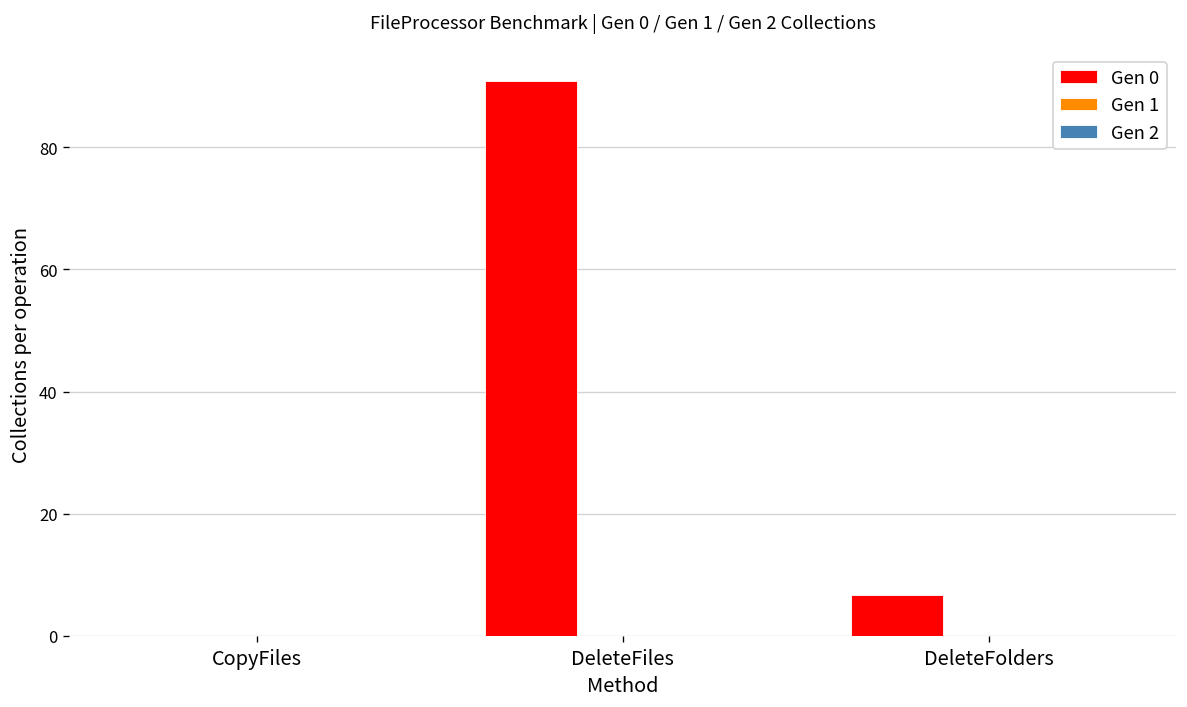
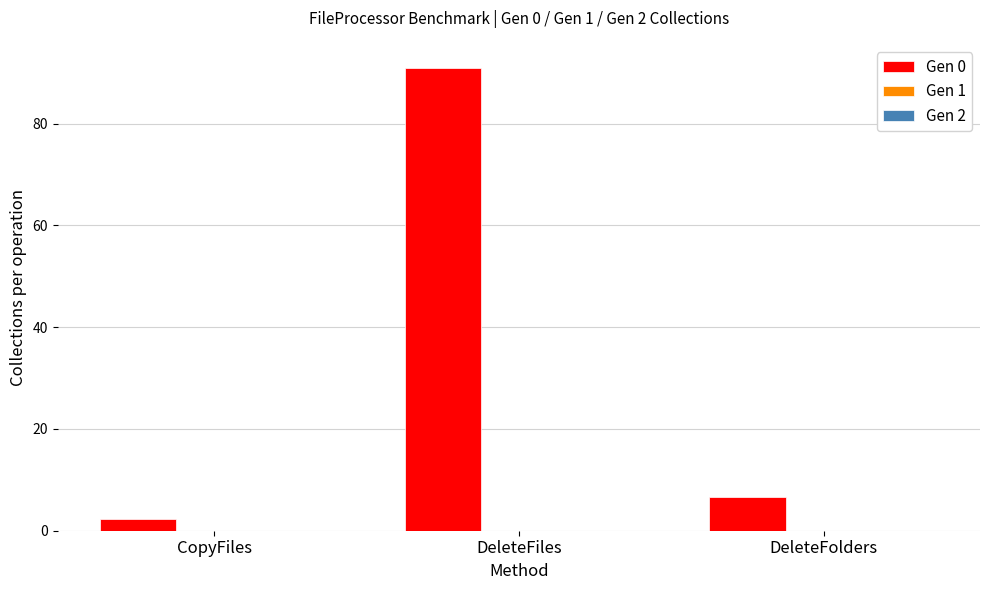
  {
    "Gen 0": {
-     "CopyFiles": 0,
+     "CopyFiles": 2,
      "DeleteFiles": 91,
      "DeleteFolders": 7
    },
    "Gen 1": {
      "CopyFiles": 0,
      "DeleteFiles": 0,
      "DeleteFolders": 0
    },
    "Gen 2": {
      "CopyFiles": 0,
      "DeleteFiles": 0,
      "DeleteFolders": 0
    }
  }
